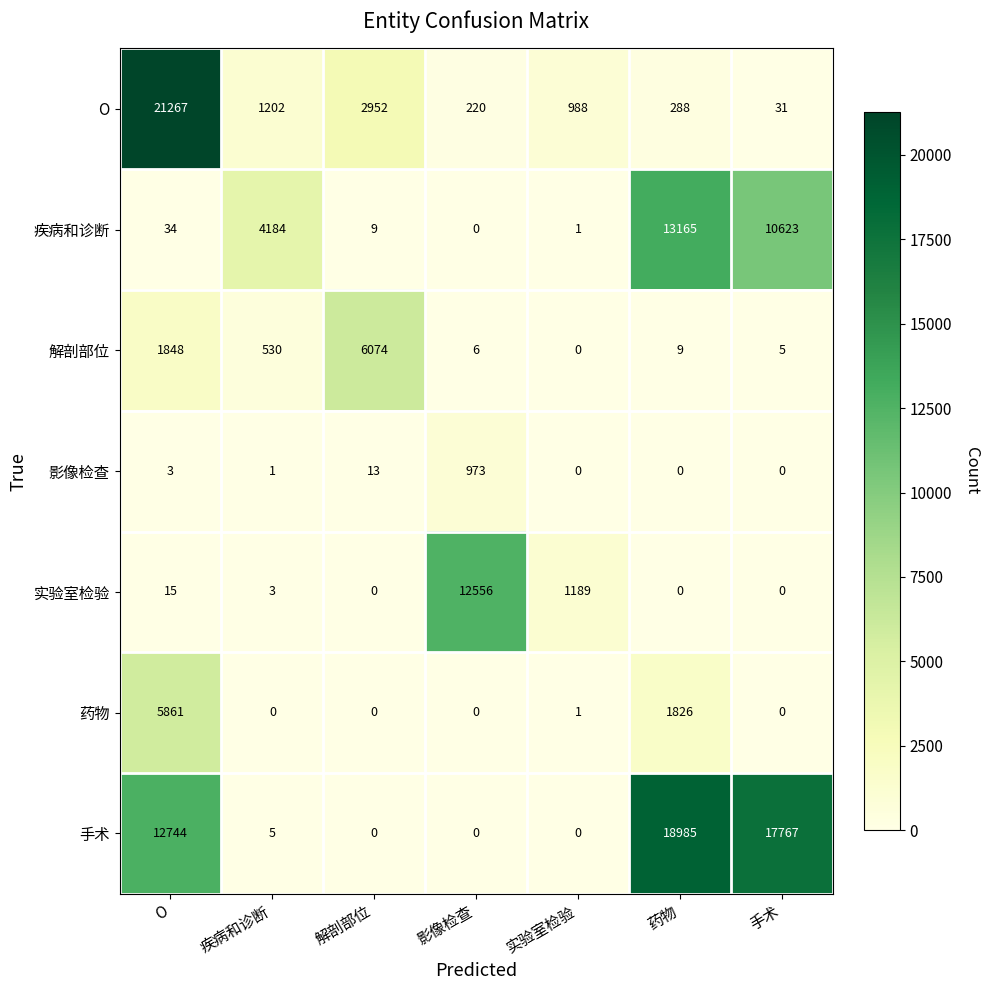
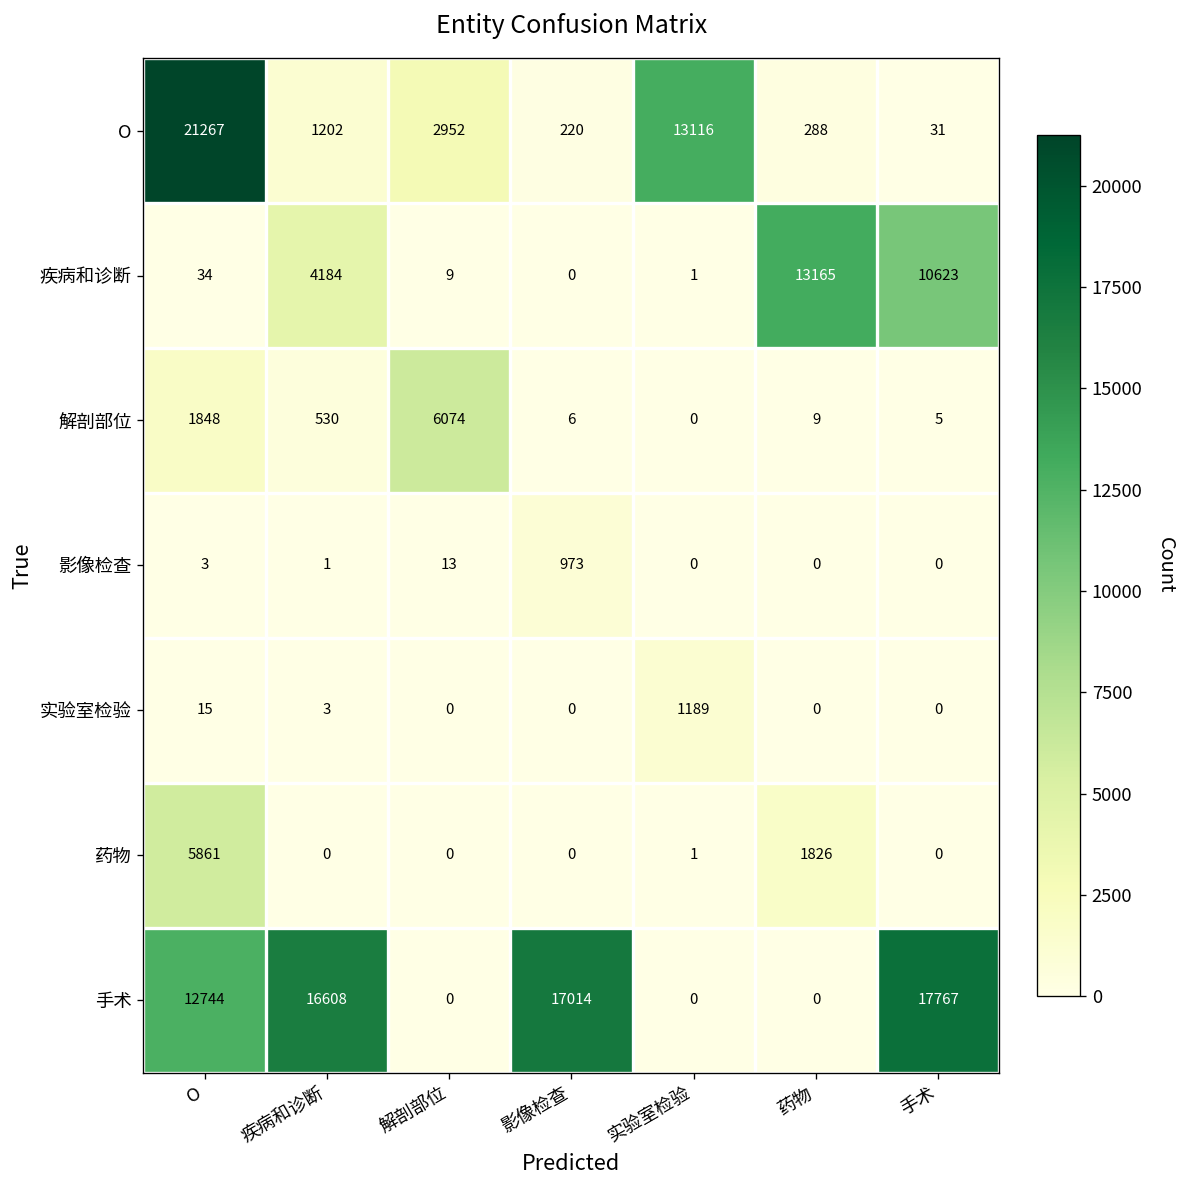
  {
    "O": {
      "O": 21267,
      "疾病和诊断": 1202,
      "解剖部位": 2952,
      "影像检查": 220,
-     "实验室检验": 988,
+     "实验室检验": 13116,
      "药物": 288,
      "手术": 31
    },
    "疾病和诊断": {
      "O": 34,
      "疾病和诊断": 4184,
      "解剖部位": 9,
      "影像检查": 0,
      "实验室检验": 1,
      "药物": 13165,
      "手术": 10623
    },
    "解剖部位": {
      "O": 1848,
      "疾病和诊断": 530,
      "解剖部位": 6074,
      "影像检查": 6,
      "实验室检验": 0,
      "药物": 9,
      "手术": 5
    },
    "影像检查": {
      "O": 3,
      "疾病和诊断": 1,
      "解剖部位": 13,
      "影像检查": 973,
      "实验室检验": 0,
      "药物": 0,
      "手术": 0
    },
    "实验室检验": {
      "O": 15,
      "疾病和诊断": 3,
      "解剖部位": 0,
-     "影像检查": 12556,
+     "影像检查": 0,
      "实验室检验": 1189,
      "药物": 0,
      "手术": 0
    },
    "药物": {
      "O": 5861,
      "疾病和诊断": 0,
      "解剖部位": 0,
      "影像检查": 0,
      "实验室检验": 1,
      "药物": 1826,
      "手术": 0
    },
    "手术": {
      "O": 12744,
-     "疾病和诊断": 5,
+     "疾病和诊断": 16608,
      "解剖部位": 0,
-     "影像检查": 0,
+     "影像检查": 17014,
      "实验室检验": 0,
-     "药物": 18985,
+     "药物": 0,
      "手术": 17767
    }
  }
